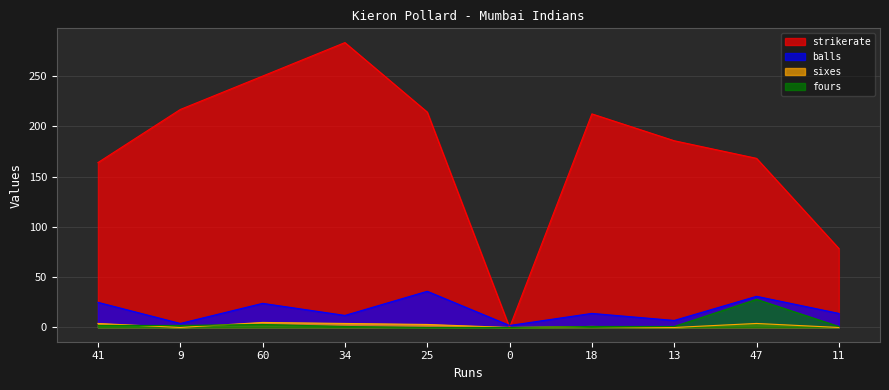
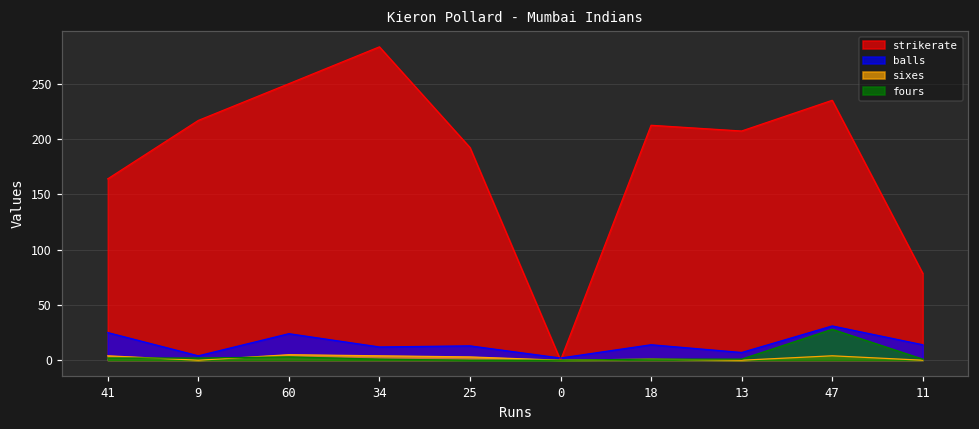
  {
    "strikerate": {
      "41": 164,
      "9": 217,
      "60": 250,
      "34": 283,
-     "25": 214,
+     "25": 192,
      "18": 212,
-     "13": 186,
-     "47": 168,
+     "13": 207,
+     "47": 235,
      "11": 79
    },
    "balls": {
      "41": 25,
      "60": 24,
      "34": 12,
-     "25": 36,
+     "25": 13,
      "18": 14,
      "13": 7,
      "47": 31,
      "11": 14
    },
    "sixes": {
      "34": 4,
      "25": 3,
      "47": 4
    },
    "fours": {
      "34": 1,
      "25": 0,
      "47": 28
    }
  }
